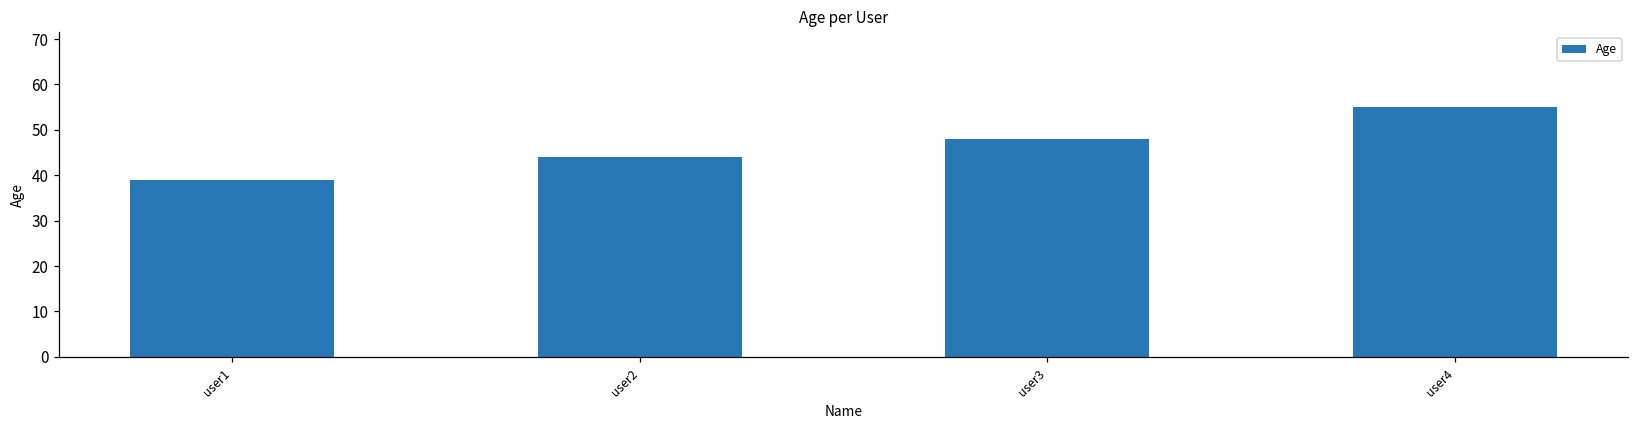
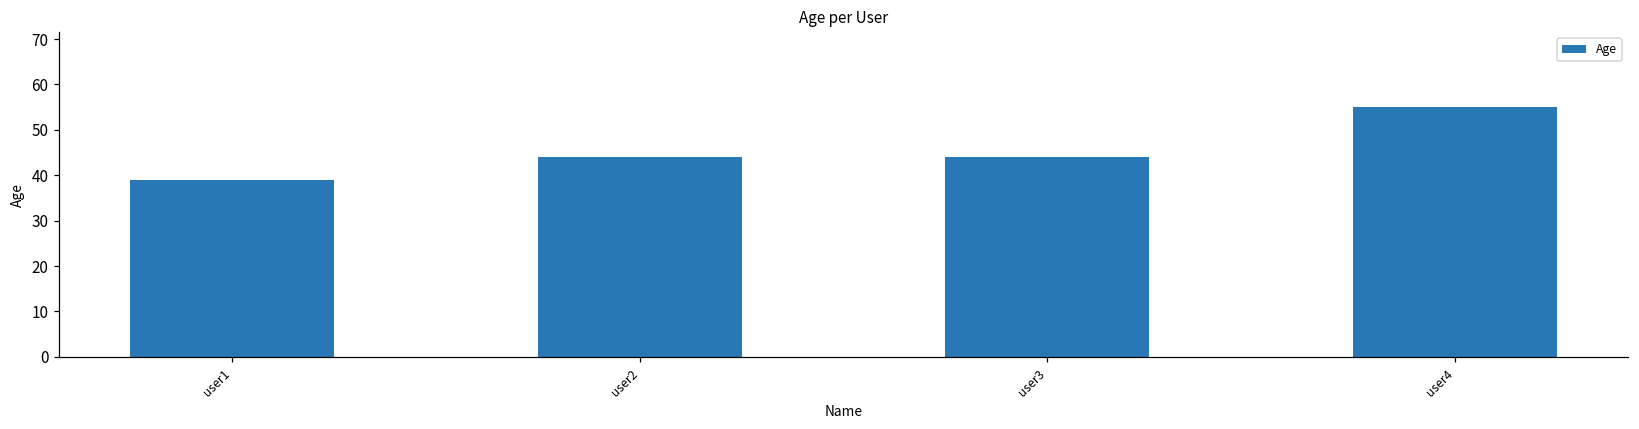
  {
    "user1": 39,
    "user2": 44,
-   "user3": 48,
+   "user3": 44,
    "user4": 55
  }
